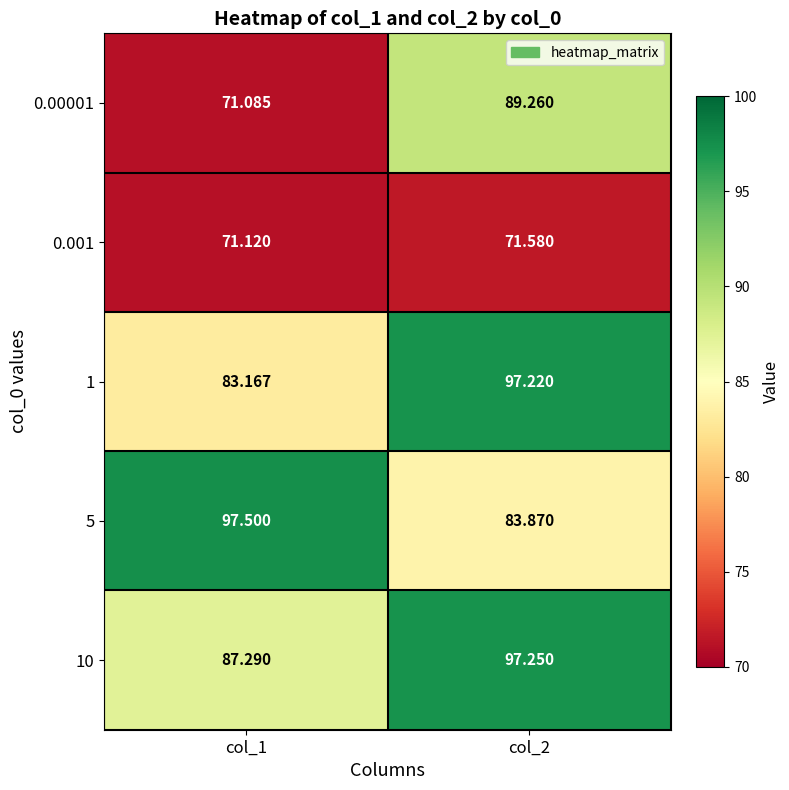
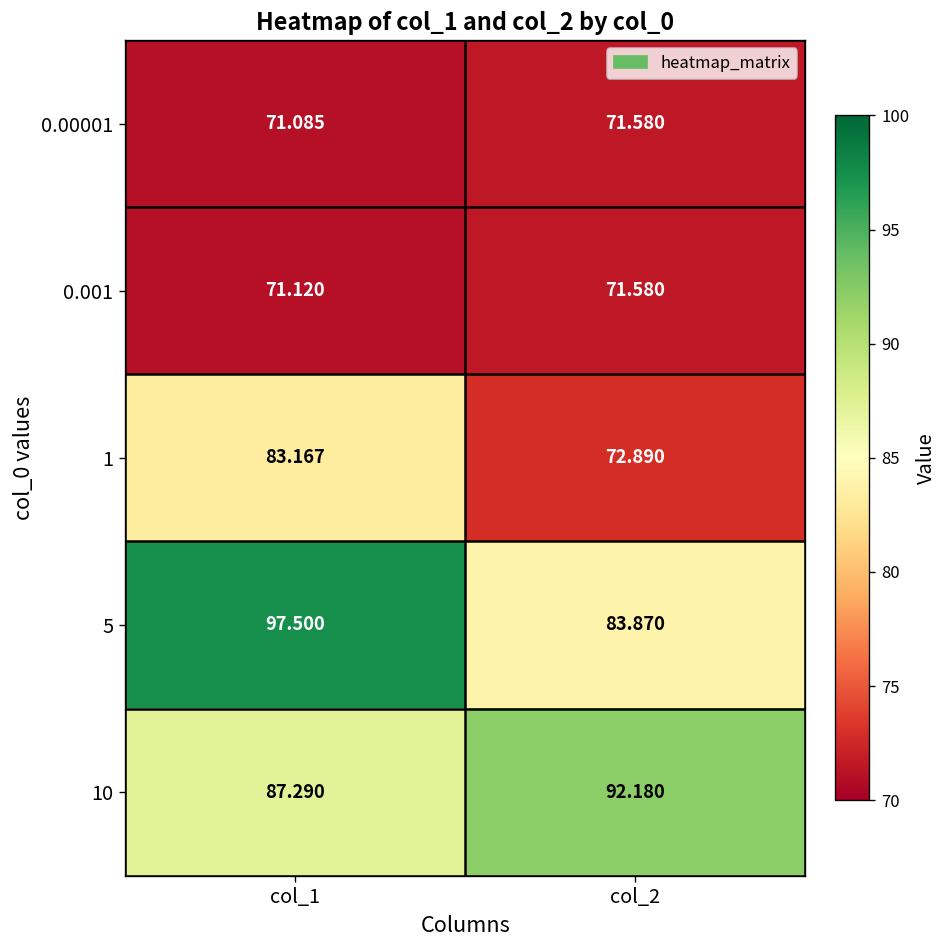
  {
    "0.00001": {
      "col_1": 71.085,
-     "col_2": 89.260
+     "col_2": 71.580
    },
    "0.001": {
      "col_1": 71.120,
      "col_2": 71.580
    },
    "1": {
      "col_1": 83.167,
-     "col_2": 97.220
+     "col_2": 72.890
    },
    "5": {
      "col_1": 97.500,
      "col_2": 83.870
    },
    "10": {
      "col_1": 87.290,
-     "col_2": 97.250
+     "col_2": 92.180
    }
  }
